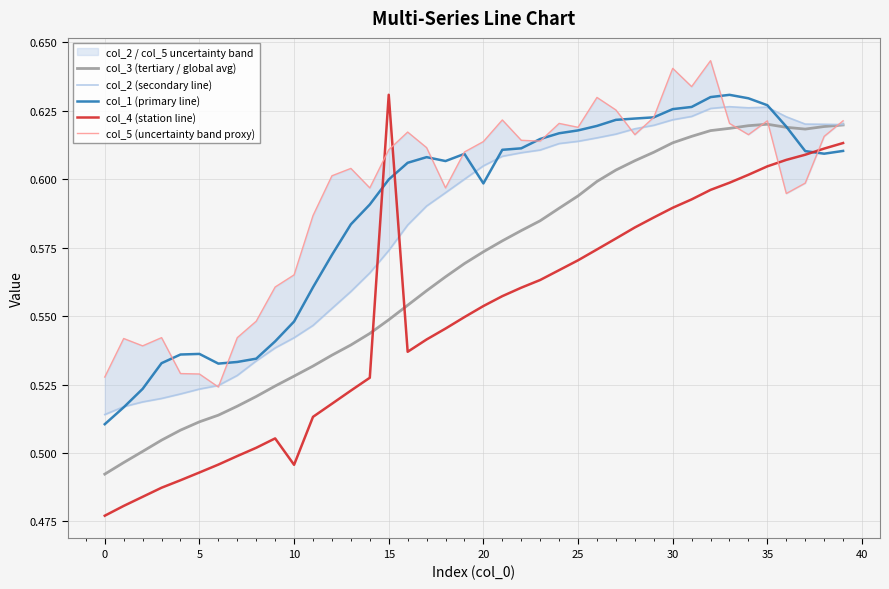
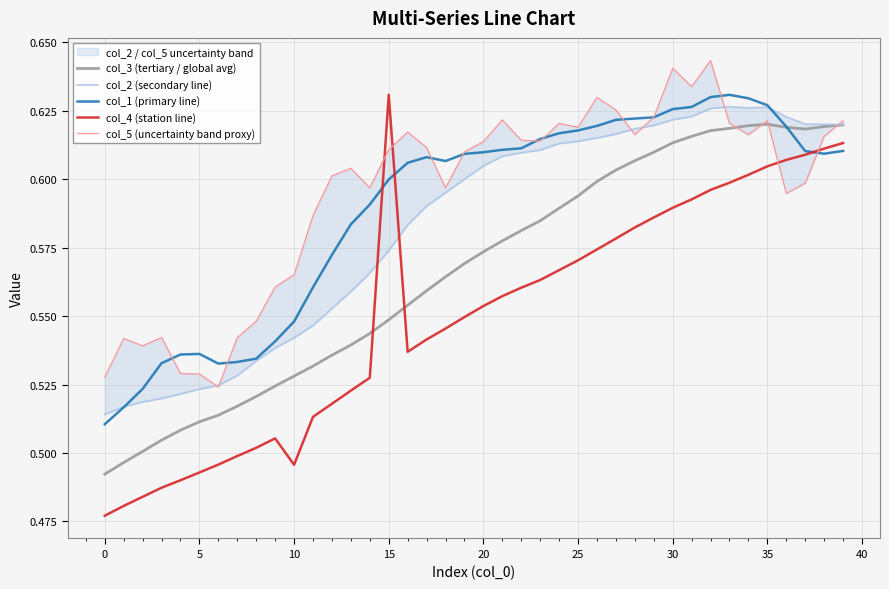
  {
    "col_3 (tertiary / global avg)": {
      "0": 0.492,
      "5": 0.511,
      "10": 0.528,
      "15": 0.549,
      "20": 0.573,
      "25": 0.594,
      "30": 0.613,
      "35": 0.620
    },
    "col_1 (primary line)": {
      "0": 0.511,
      "5": 0.536,
      "10": 0.548,
      "15": 0.600,
-     "20": 0.598,
+     "20": 0.610,
      "25": 0.618,
      "30": 0.626
    },
    "col_4 (station line)": {
      "0": 0.477,
      "5": 0.493,
      "10": 0.496,
      "15": 0.631,
      "20": 0.554,
      "25": 0.570,
      "30": 0.590,
      "35": 0.605
    },
    "col_5 (uncertainty band proxy)": {
      "35": 0.621
    }
  }
